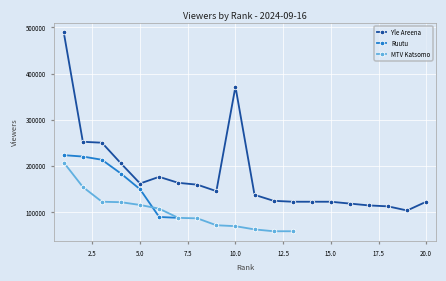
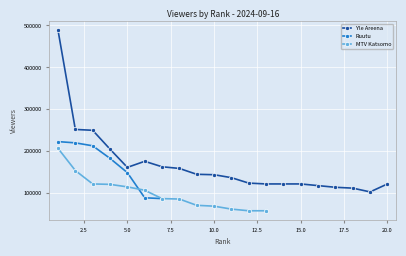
  {
    "Yle Areena": {
      "5.0": 160000,
-     "10.0": 370000,
+     "10.0": 140000,
      "15.0": 120000,
      "20.0": 120000
    },
    "Ruutu": {
      "5.0": 150000
    },
    "MTV Katsomo": {
      "5.0": 120000,
      "10.0": 70000
    }
  }
